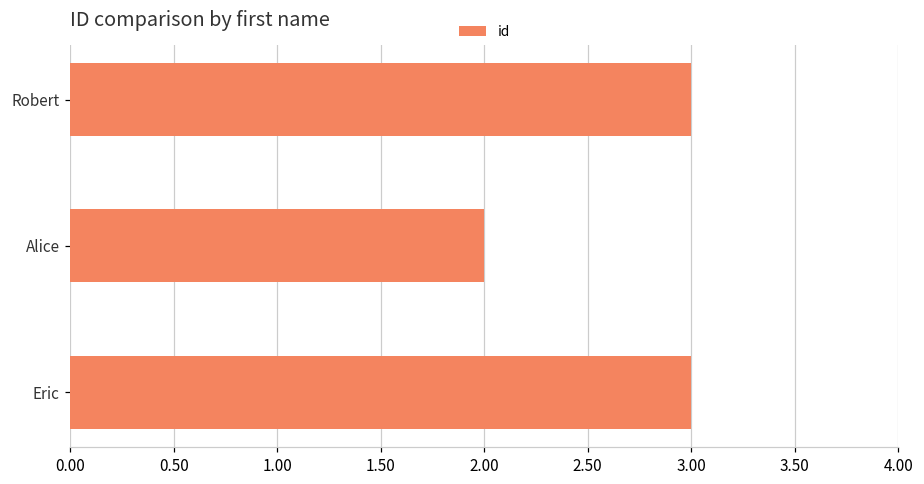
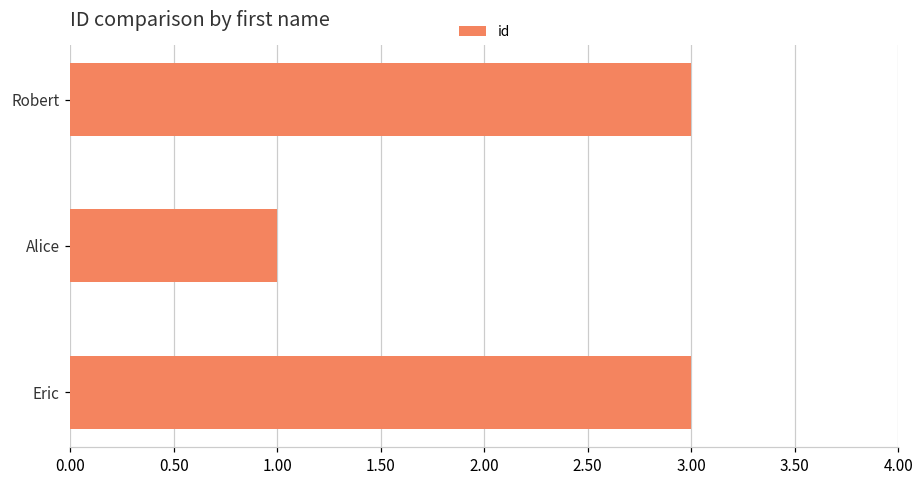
  {
    "Robert": 3,
-   "Alice": 2,
+   "Alice": 1,
    "Eric": 3
  }
